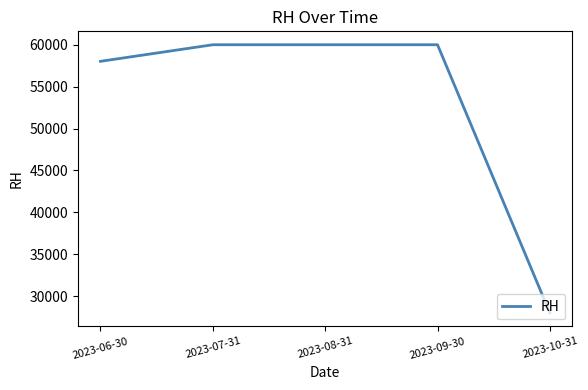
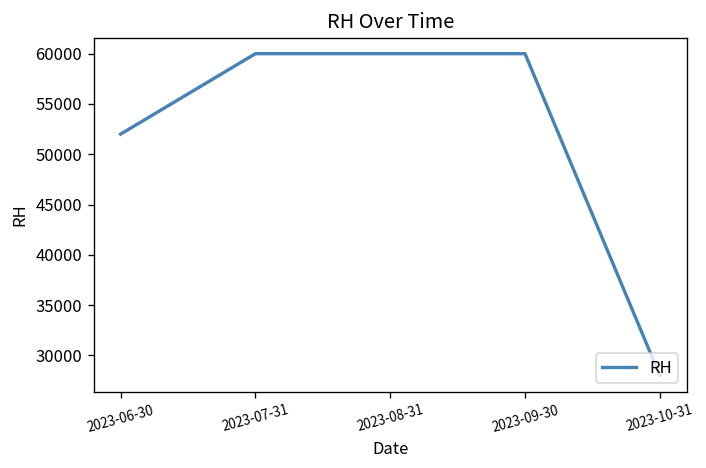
  {
-   "2023-06-30": 58000,
+   "2023-06-30": 52000,
    "2023-07-31": 60000,
    "2023-08-31": 60000,
    "2023-09-30": 60000
  }
